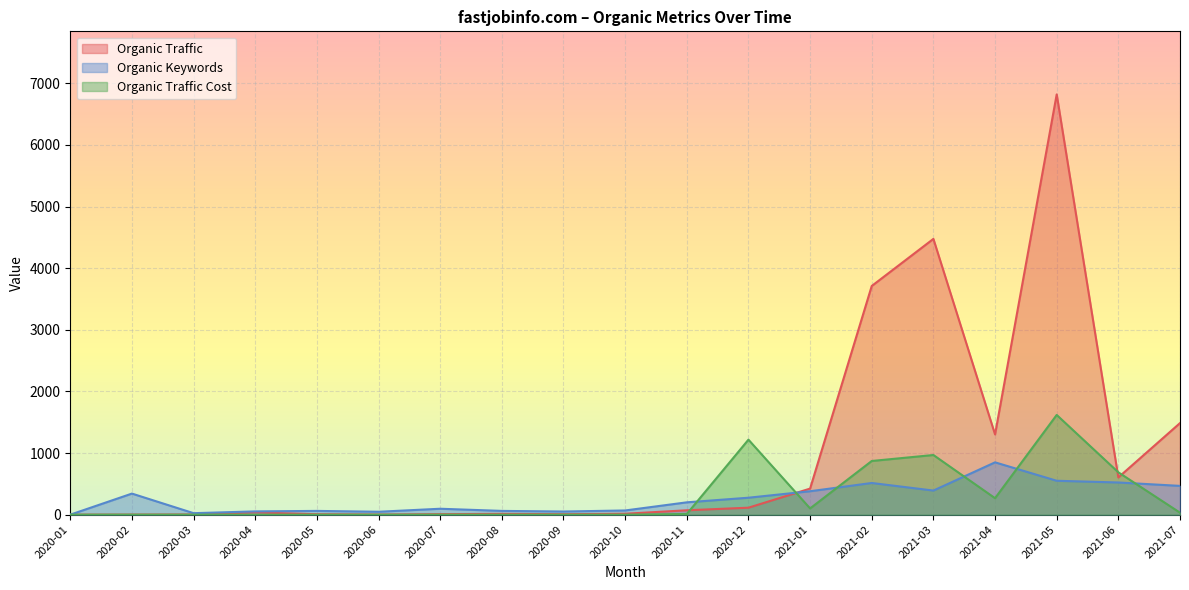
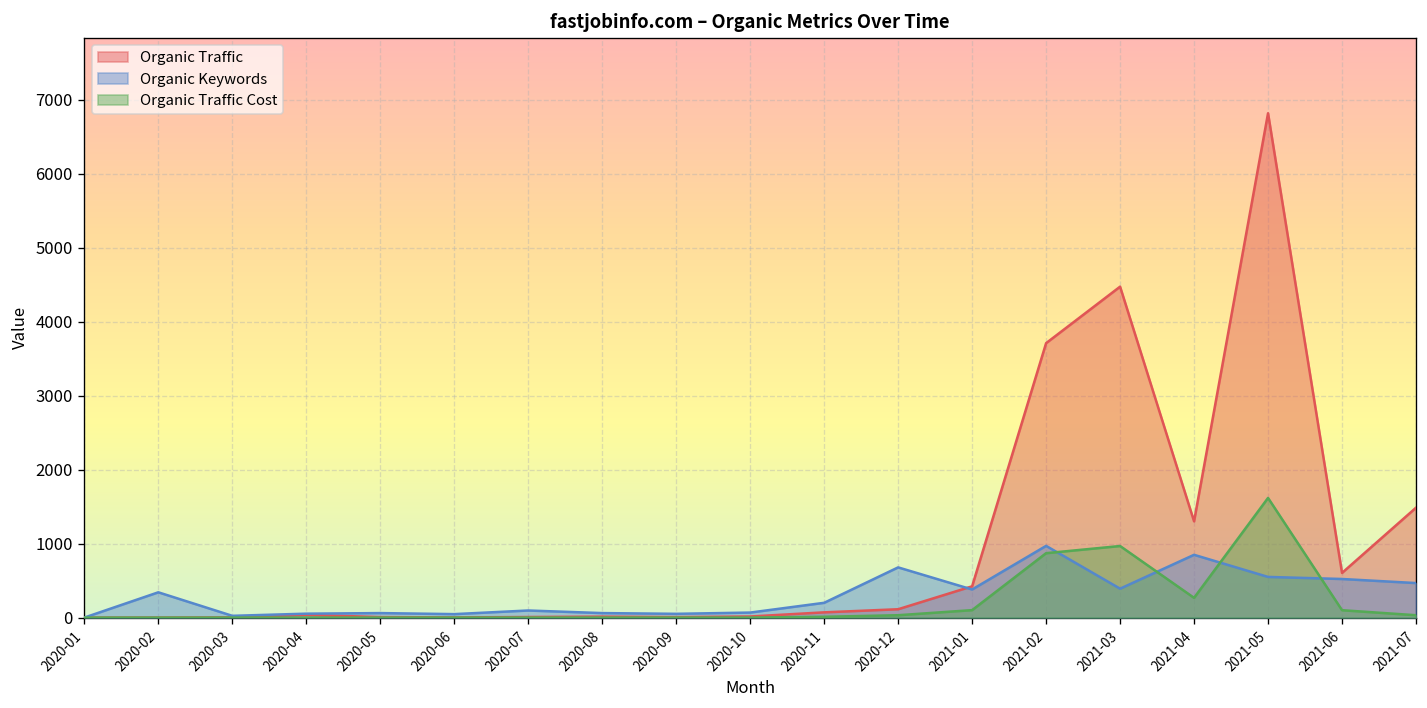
  {
    "Organic Traffic": {
      "2020-11": 100,
      "2020-12": 100,
      "2021-01": 400,
      "2021-02": 3700,
      "2021-03": 4500,
      "2021-04": 1300,
      "2021-05": 6800,
      "2021-06": 600,
      "2021-07": 1500
    },
    "Organic Keywords": {
      "2020-02": 300,
      "2020-05": 100,
      "2020-06": 0,
      "2020-07": 100,
      "2020-08": 100,
      "2020-09": 100,
      "2020-10": 100,
      "2020-11": 200,
-     "2020-12": 300,
+     "2020-12": 700,
      "2021-01": 400,
-     "2021-02": 500,
+     "2021-02": 1000,
      "2021-03": 400,
      "2021-04": 800,
      "2021-05": 600,
      "2021-06": 500,
      "2021-07": 500
    },
    "Organic Traffic Cost": {
      "2020-11": 0,
-     "2020-12": 1200,
+     "2020-12": 0,
      "2021-01": 100,
      "2021-02": 900,
      "2021-03": 1000,
      "2021-04": 300,
      "2021-05": 1600,
-     "2021-06": 700,
+     "2021-06": 100,
      "2021-07": 0
    }
  }
